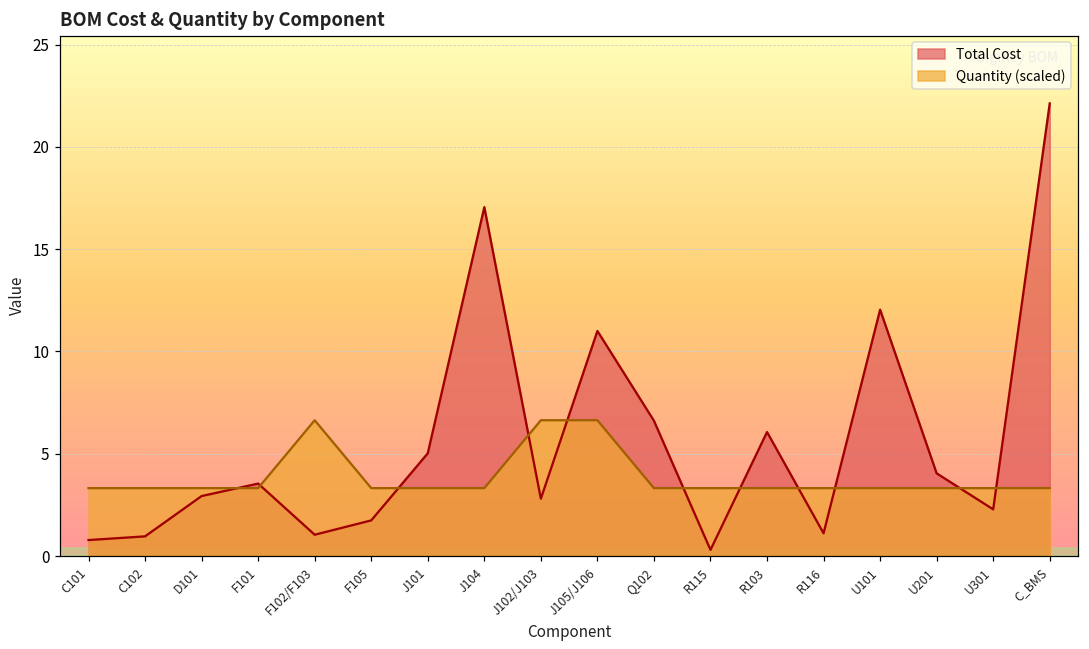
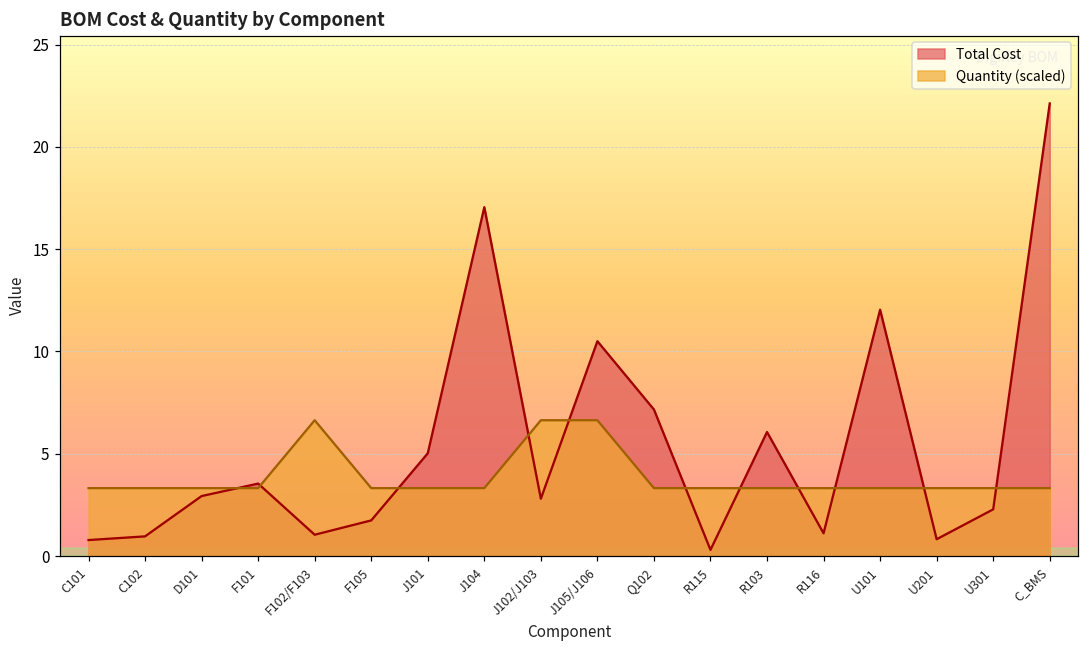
  {
    "Total Cost": {
      "C101": 0.8,
      "C102": 1.0,
      "D101": 2.9,
      "F101": 3.5,
      "F102/F103": 1.0,
      "F105": 1.7,
      "J101": 5.0,
      "J104": 17.1,
      "J102/J103": 2.8,
-     "J105/J106": 11.0,
-     "Q102": 6.6,
+     "J105/J106": 10.5,
+     "Q102": 7.2,
      "R115": 0.3,
      "R103": 6.1,
      "R116": 1.1,
      "U101": 12.0,
-     "U201": 4.0,
+     "U201": 0.8,
      "U301": 2.3,
      "C_BMS": 22.1
    },
    "Quantity (scaled)": {
      "C101": 3.3,
      "C102": 3.3,
      "D101": 3.3,
      "F101": 3.3,
      "F102/F103": 6.6,
      "F105": 3.3,
      "J101": 3.3,
      "J104": 3.3,
      "J102/J103": 6.6,
      "J105/J106": 6.6,
      "Q102": 3.3,
      "R115": 3.3,
      "R103": 3.3,
      "R116": 3.3,
      "U101": 3.3,
      "U201": 3.3,
      "U301": 3.3,
      "C_BMS": 3.3
    }
  }
